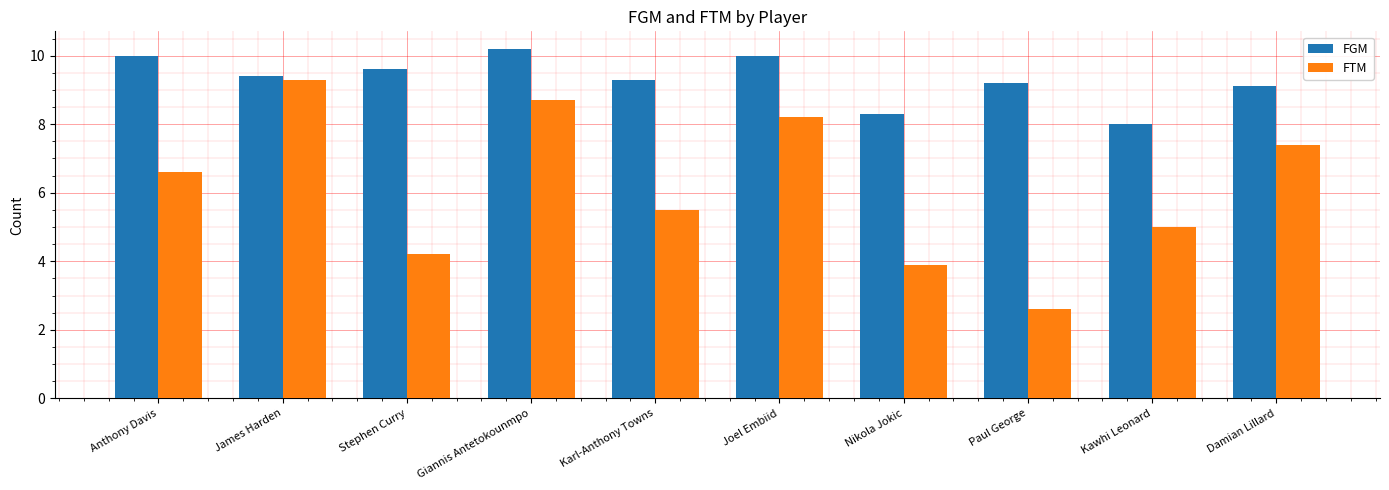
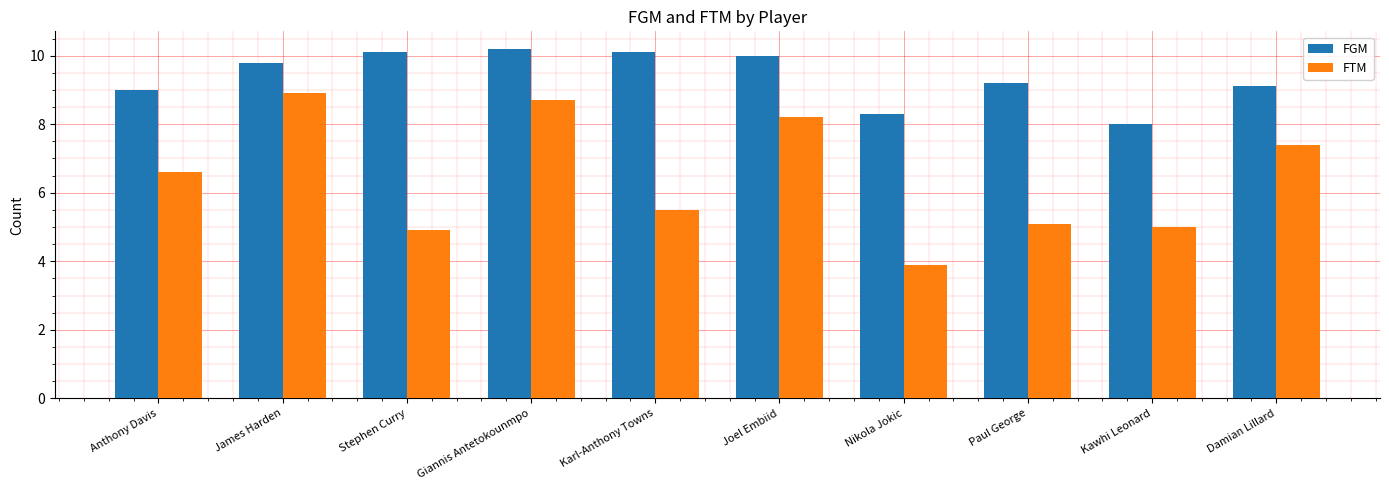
  {
    "FGM": {
-     "Anthony Davis": 10,
-     "James Harden": 9.4,
-     "Stephen Curry": 9.6,
+     "Anthony Davis": 9,
+     "James Harden": 9.8,
+     "Stephen Curry": 10.1,
      "Giannis Antetokounmpo": 10.2,
-     "Karl-Anthony Towns": 9.3,
+     "Karl-Anthony Towns": 10.1,
      "Joel Embiid": 10.0,
      "Nikola Jokic": 8.3,
      "Paul George": 9.2,
      "Kawhi Leonard": 8.0,
      "Damian Lillard": 9.1
    },
    "FTM": {
      "Anthony Davis": 6.6,
-     "James Harden": 9.3,
-     "Stephen Curry": 4.2,
+     "James Harden": 8.9,
+     "Stephen Curry": 4.9,
      "Giannis Antetokounmpo": 8.7,
      "Karl-Anthony Towns": 5.5,
      "Joel Embiid": 8.2,
      "Nikola Jokic": 3.9,
-     "Paul George": 2.6,
+     "Paul George": 5.1,
      "Kawhi Leonard": 5.0,
      "Damian Lillard": 7.4
    }
  }
